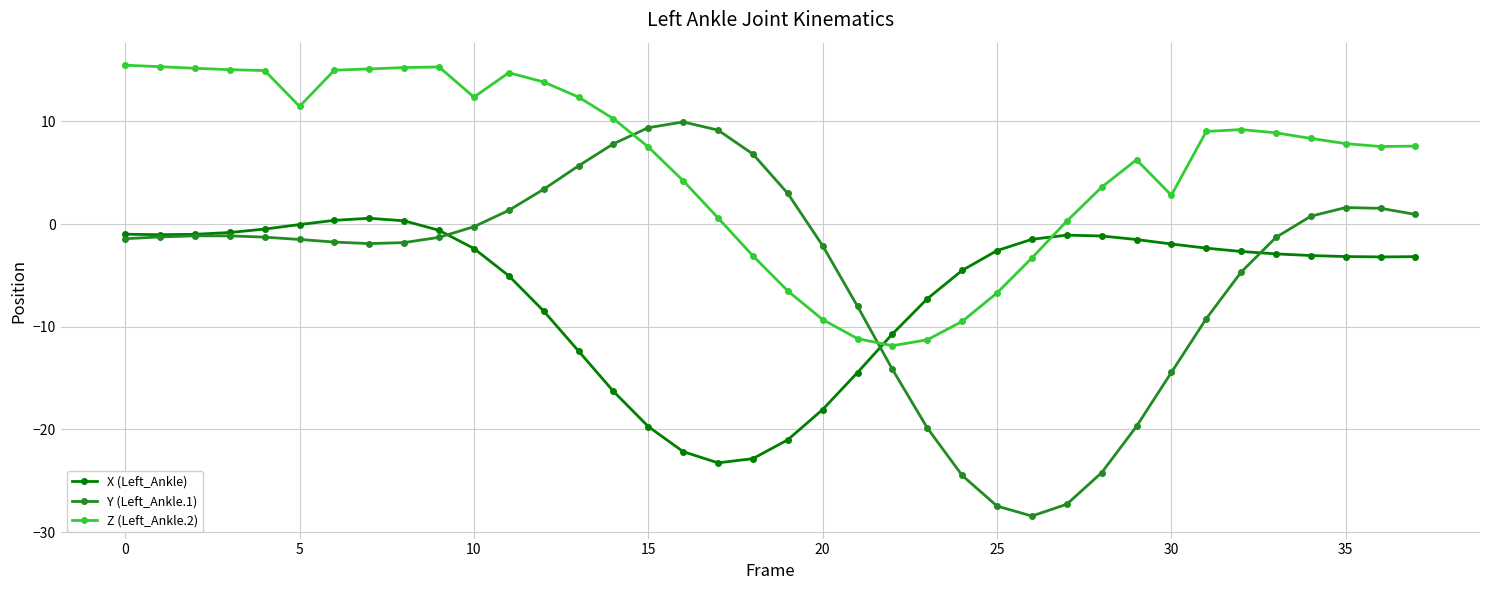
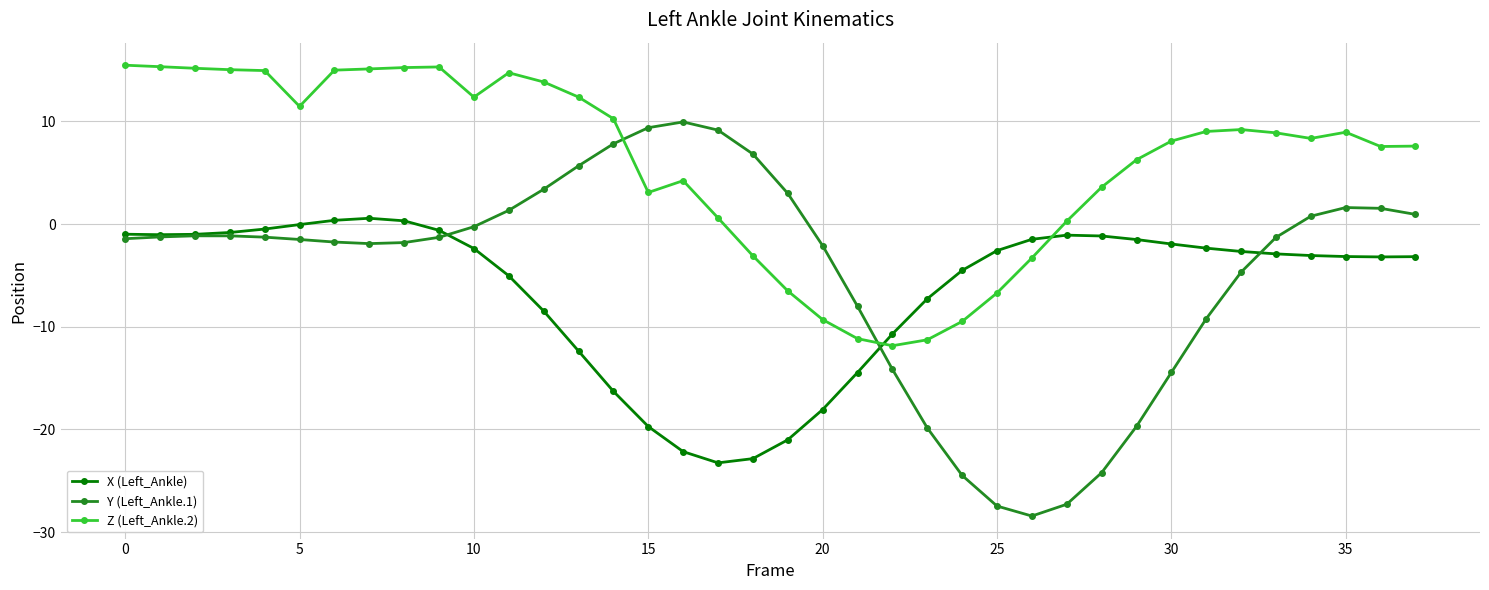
  {
    "Z (Left_Ankle.2)": {
      "0": 15.5,
      "5": 11.5,
      "10": 12.4,
-     "15": 7.5,
+     "15": 3.1,
      "20": -9.3,
      "25": -6.7,
-     "30": 2.8,
-     "35": 7.8
+     "30": 8.1,
+     "35": 9.0
    }
  }
